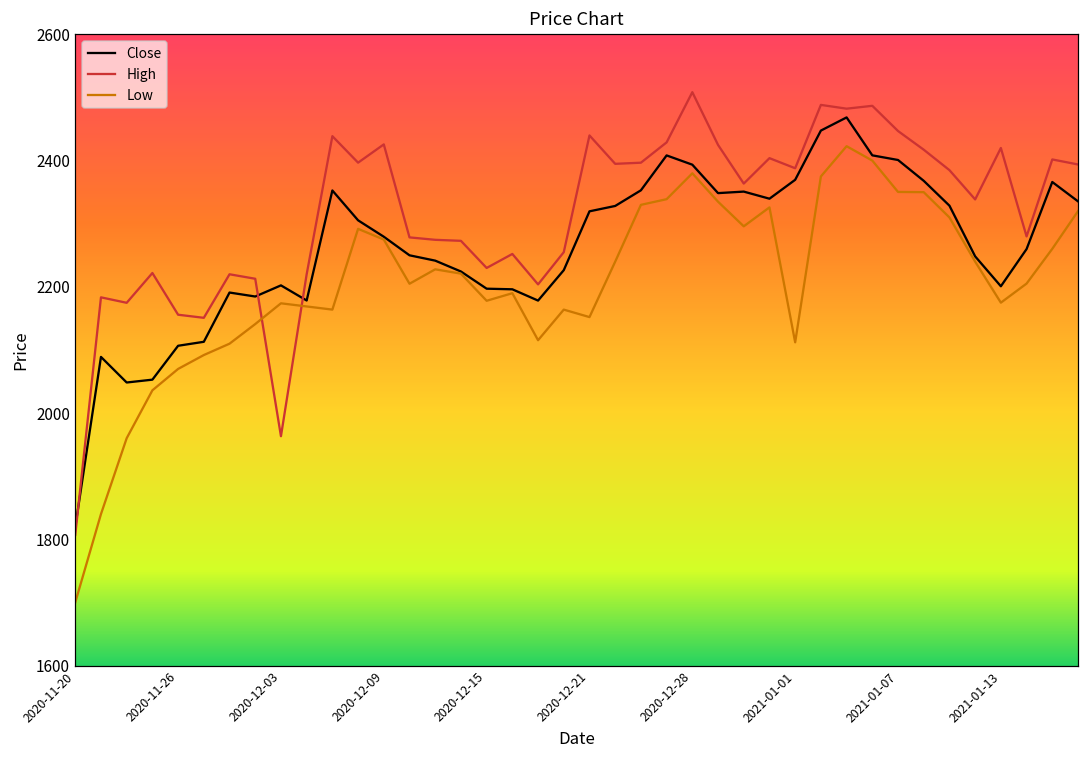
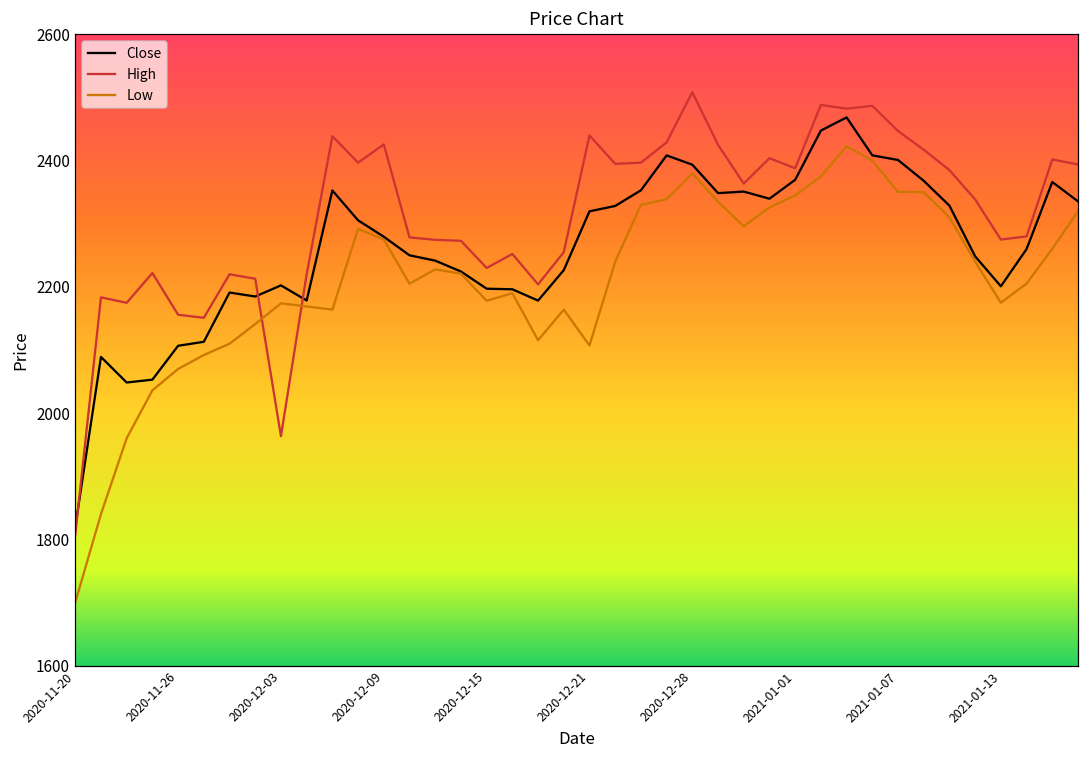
  {
    "Close": {
      "2020-11-20": 1820,
      "2020-11-26": 2110,
      "2020-12-03": 2200,
      "2020-12-09": 2280,
      "2020-12-15": 2200,
      "2020-12-21": 2320,
      "2020-12-28": 2390,
      "2021-01-01": 2370,
      "2021-01-07": 2400,
      "2021-01-13": 2200
    },
    "High": {
      "2020-11-20": 1810,
      "2020-11-26": 2160,
      "2020-12-03": 1960,
      "2020-12-09": 2430,
      "2020-12-15": 2230,
      "2020-12-21": 2440,
      "2020-12-28": 2510,
      "2021-01-01": 2390,
      "2021-01-07": 2450,
-     "2021-01-13": 2420
+     "2021-01-13": 2280
    },
    "Low": {
      "2020-11-20": 1700,
      "2020-11-26": 2070,
      "2020-12-03": 2170,
      "2020-12-09": 2280,
      "2020-12-15": 2180,
-     "2020-12-21": 2150,
+     "2020-12-21": 2110,
      "2020-12-28": 2380,
-     "2021-01-01": 2110,
+     "2021-01-01": 2340,
      "2021-01-07": 2350,
      "2021-01-13": 2180
    }
  }
